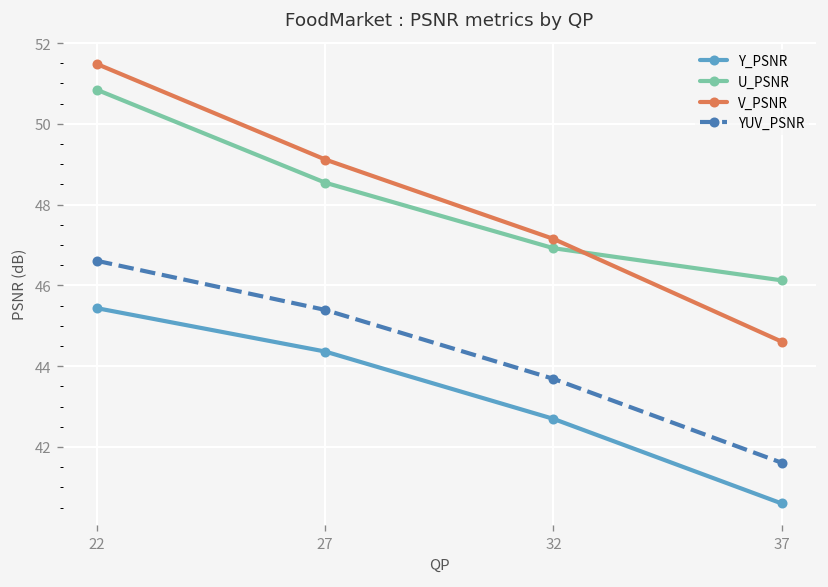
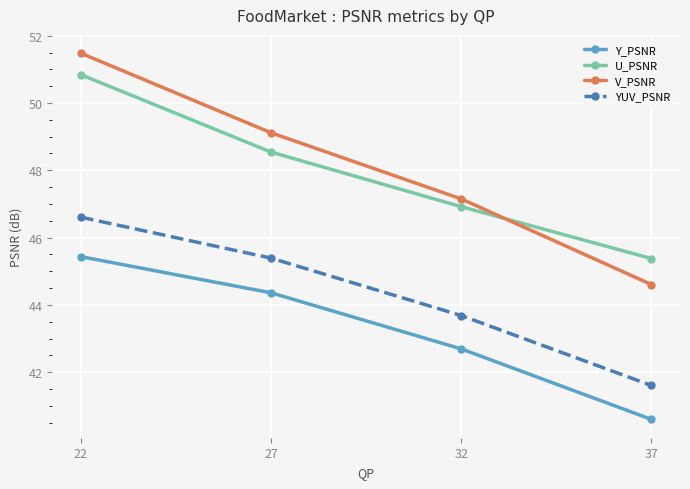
  {
    "U_PSNR": {
      "22": 50.8,
      "27": 48.5,
      "32": 46.9,
-     "37": 46.1
+     "37": 45.4
    },
    "V_PSNR": {
      "22": 51.5,
      "27": 49.1,
      "32": 47.2,
      "37": 44.6
    }
  }
